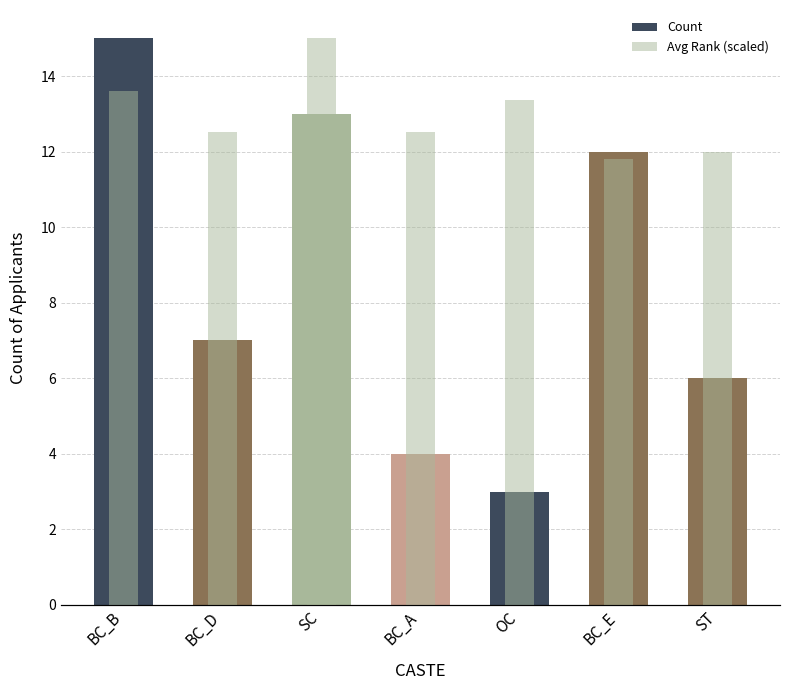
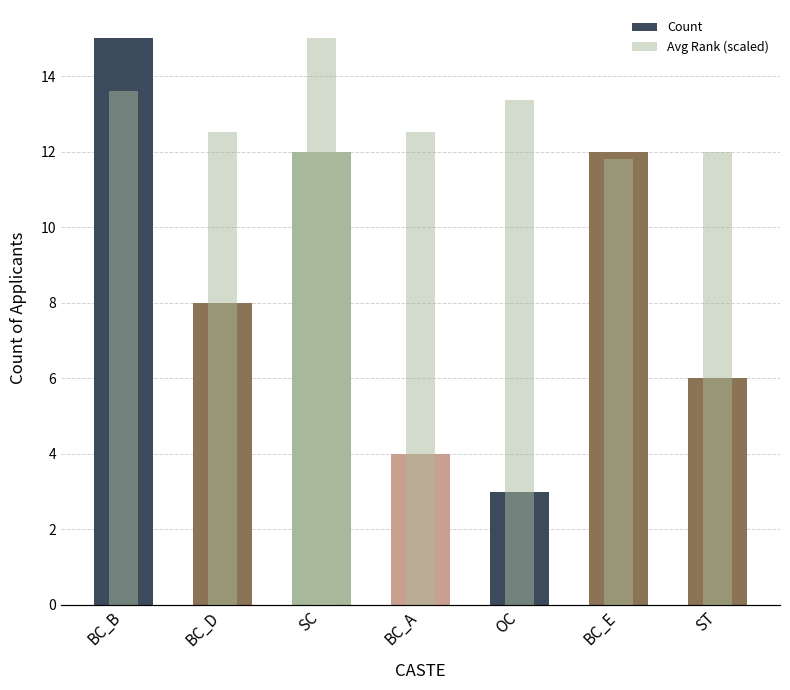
  {
    "Count": {
      "BC_B": 15,
-     "BC_D": 7,
-     "SC": 13,
+     "BC_D": 8,
+     "SC": 12,
      "BC_A": 4,
      "OC": 3,
      "BC_E": 12,
      "ST": 6
    }
  }
